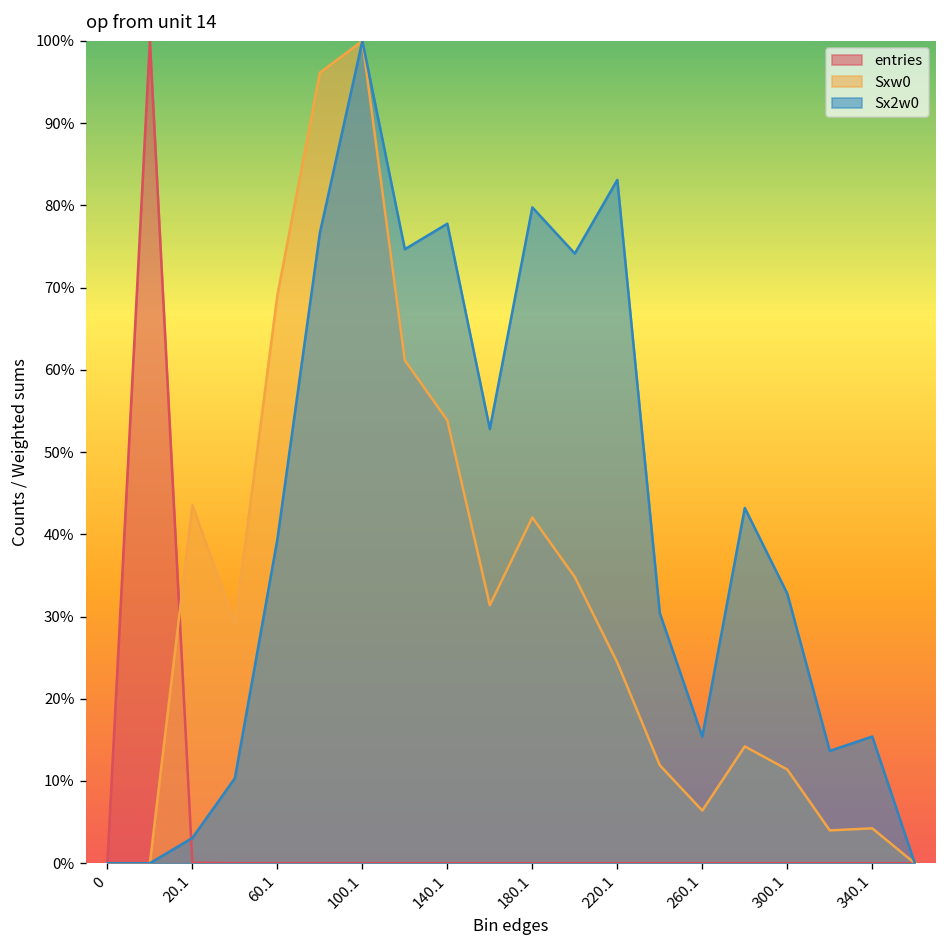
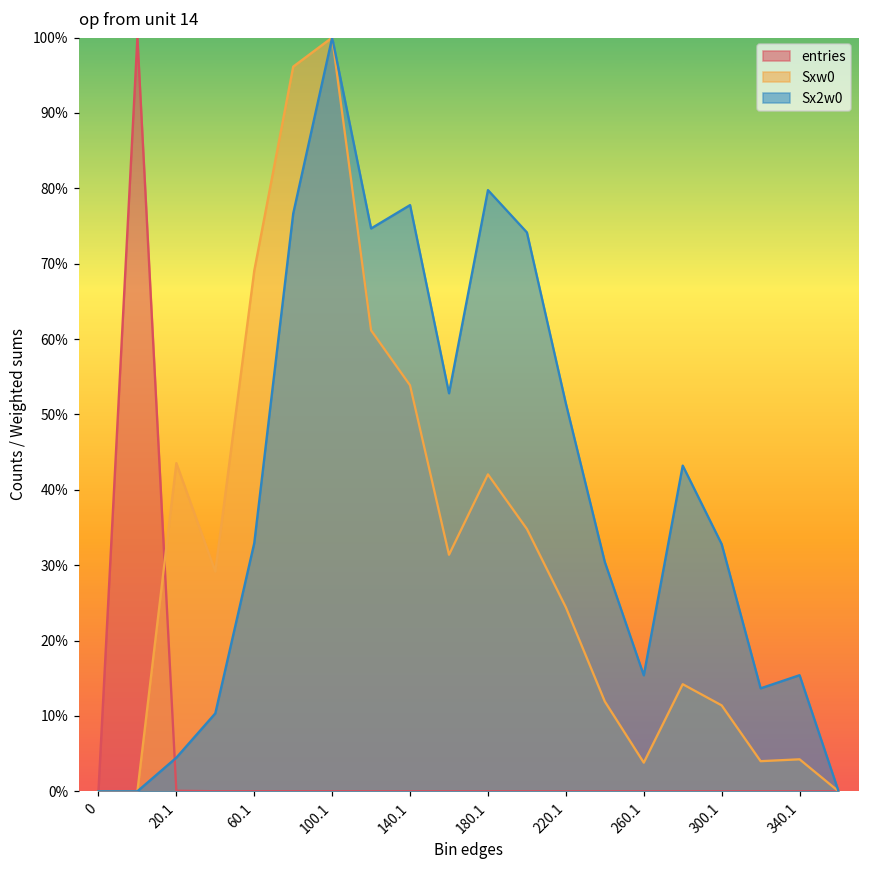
  {
    "entries": {
      "20.1": "0%",
      "60.1": "0%",
      "100.1": "0%",
      "140.1": "0%",
      "180.1": "0%",
      "220.1": "0%",
      "260.1": "0%",
      "300.1": "0%",
      "340.1": "0%"
    },
    "Sxw0": {
      "20.1": "44%",
      "60.1": "69%",
      "140.1": "54%",
      "180.1": "42%",
      "220.1": "24%",
-     "260.1": "6%",
+     "260.1": "4%",
      "300.1": "11%",
      "340.1": "4%"
    },
    "Sx2w0": {
-     "20.1": "3%",
-     "60.1": "39%",
+     "20.1": "4%",
+     "60.1": "33%",
      "140.1": "78%",
      "180.1": "80%",
-     "220.1": "83%",
+     "220.1": "51%",
      "260.1": "15%",
      "300.1": "33%",
      "340.1": "15%"
    }
  }
